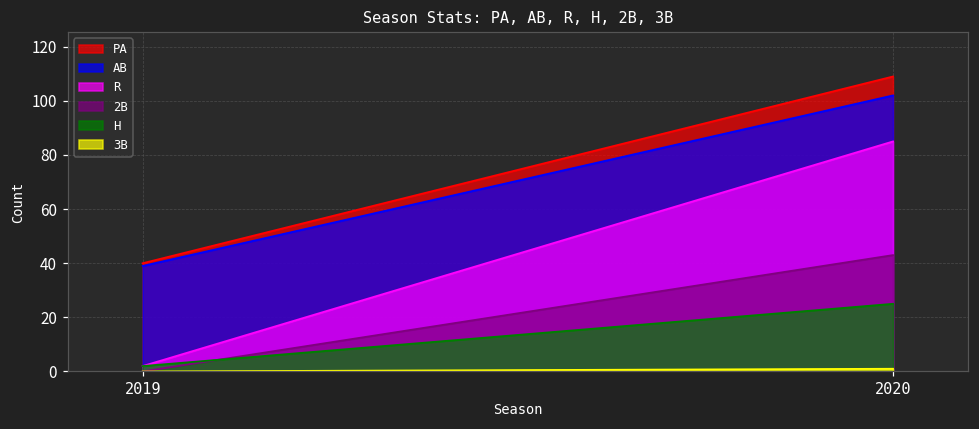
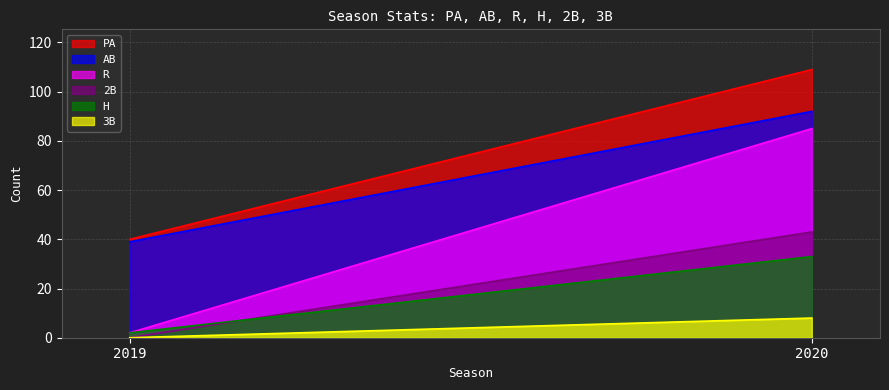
  {
    "PA": {
      "2020": 109
    },
    "AB": {
-     "2020": 102
+     "2020": 92
    },
    "R": {
      "2020": 85
    },
    "2B": {
      "2020": 43
    },
    "H": {
-     "2020": 25
+     "2020": 33
    },
    "3B": {
-     "2020": 1
+     "2020": 8
    }
  }
